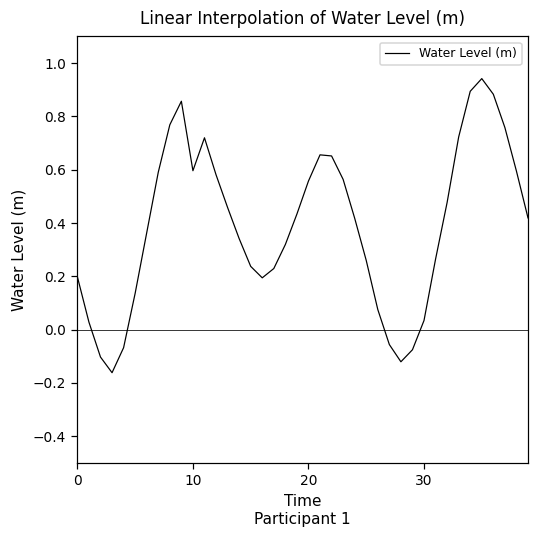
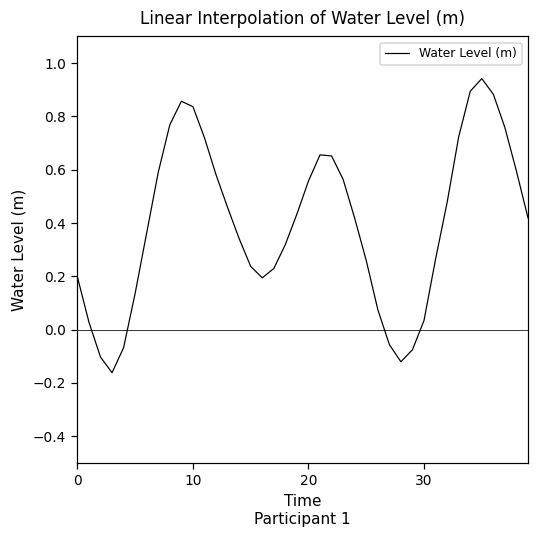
  {
    "0": 0.20,
-   "10": 0.60,
+   "10": 0.84,
    "20": 0.56,
    "30": 0.03
  }
